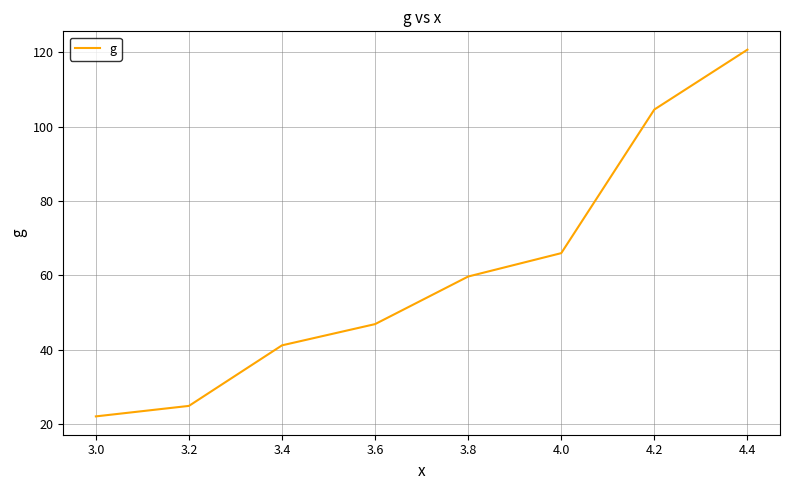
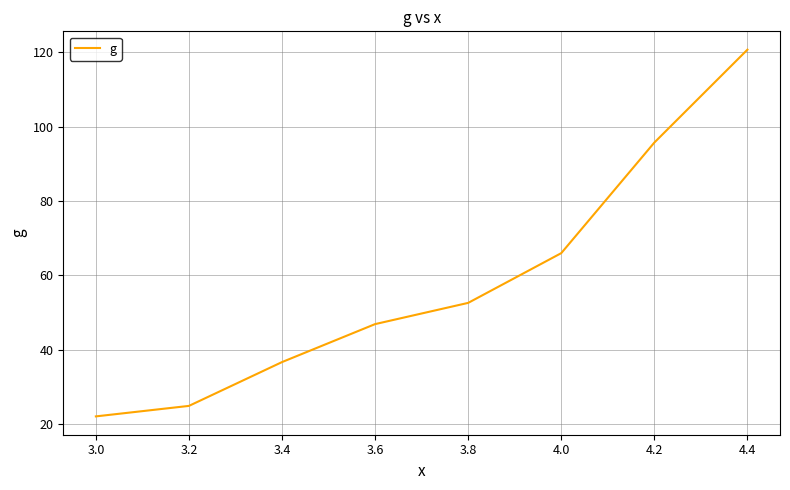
  {
    "3.0": 22,
    "3.2": 25,
-   "3.4": 41,
+   "3.4": 37,
    "3.6": 47,
-   "3.8": 60,
+   "3.8": 53,
    "4.0": 66,
-   "4.2": 105,
+   "4.2": 96,
    "4.4": 121
  }
